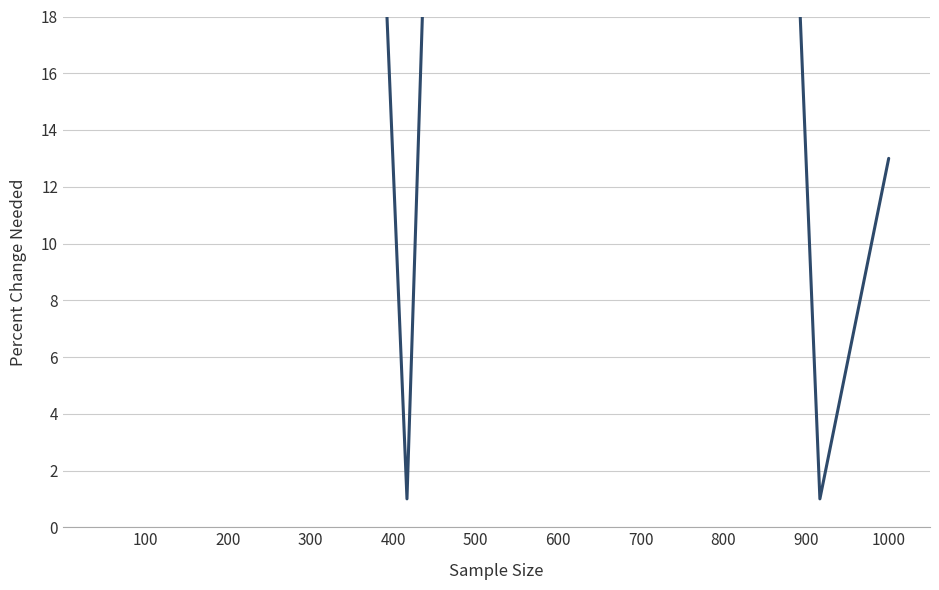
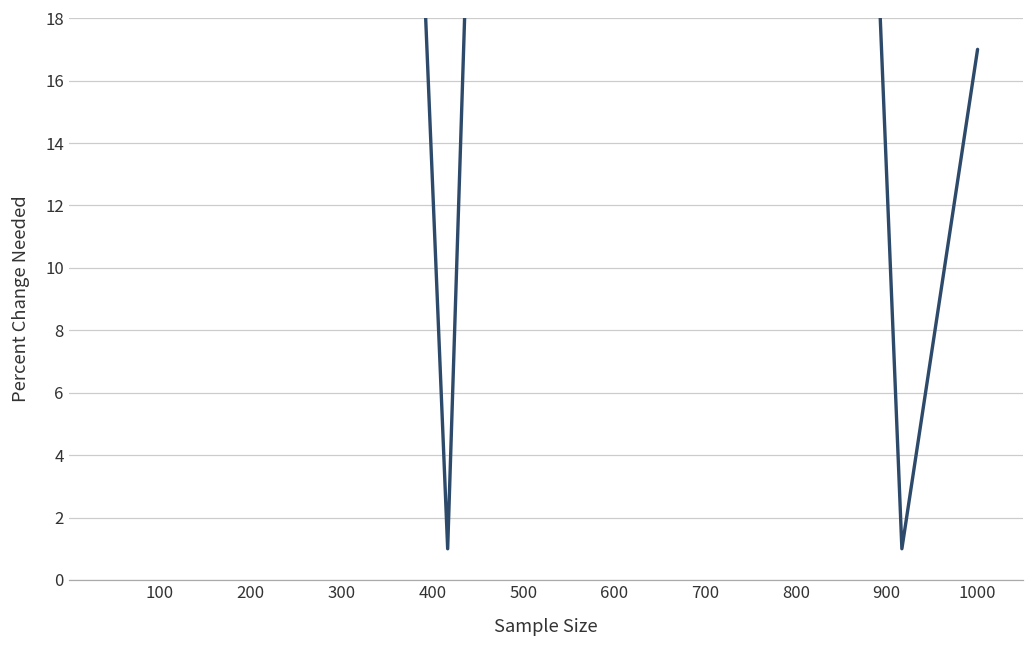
  {
-   "1000": 13
+   "1000": 17
  }
